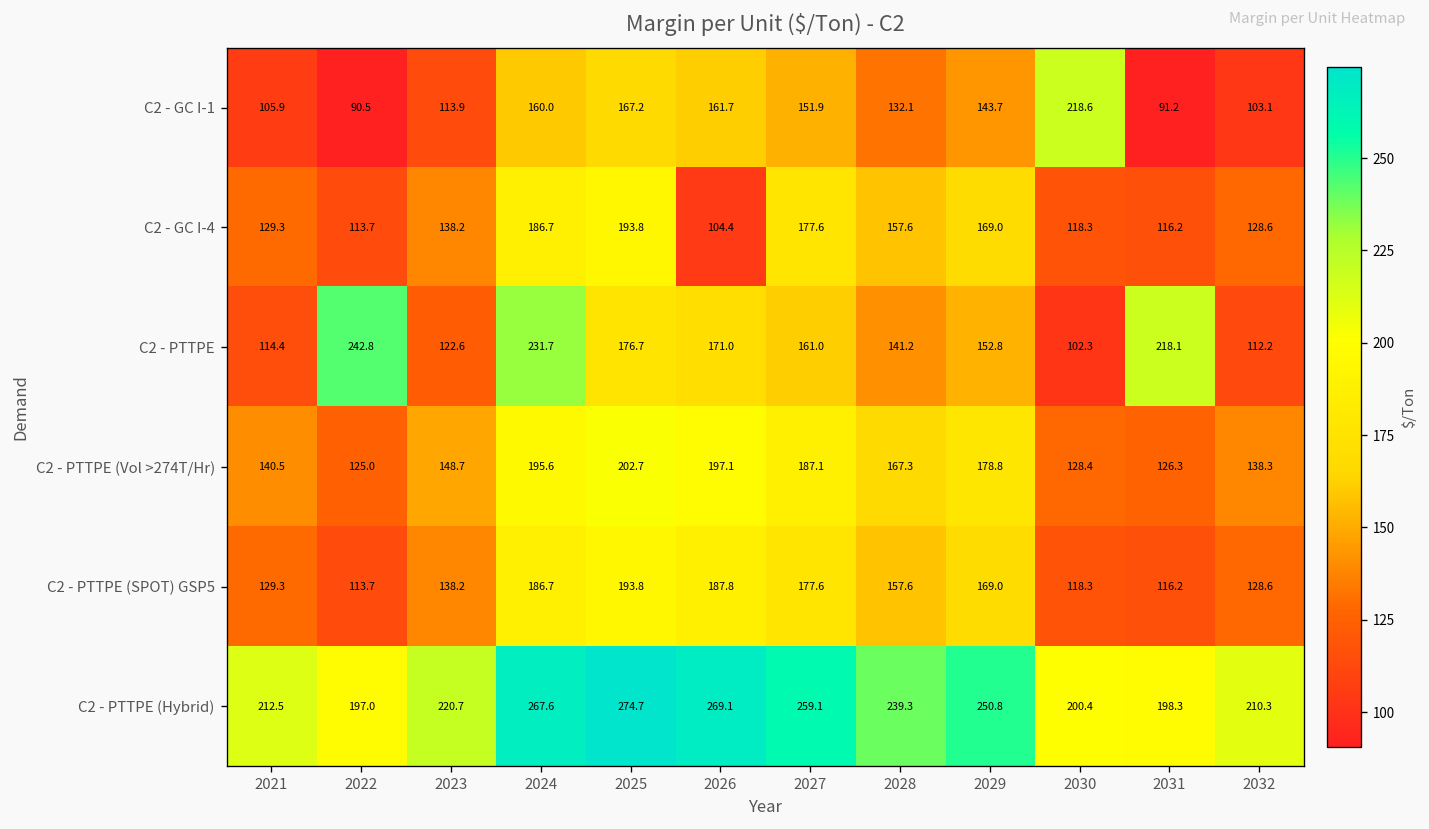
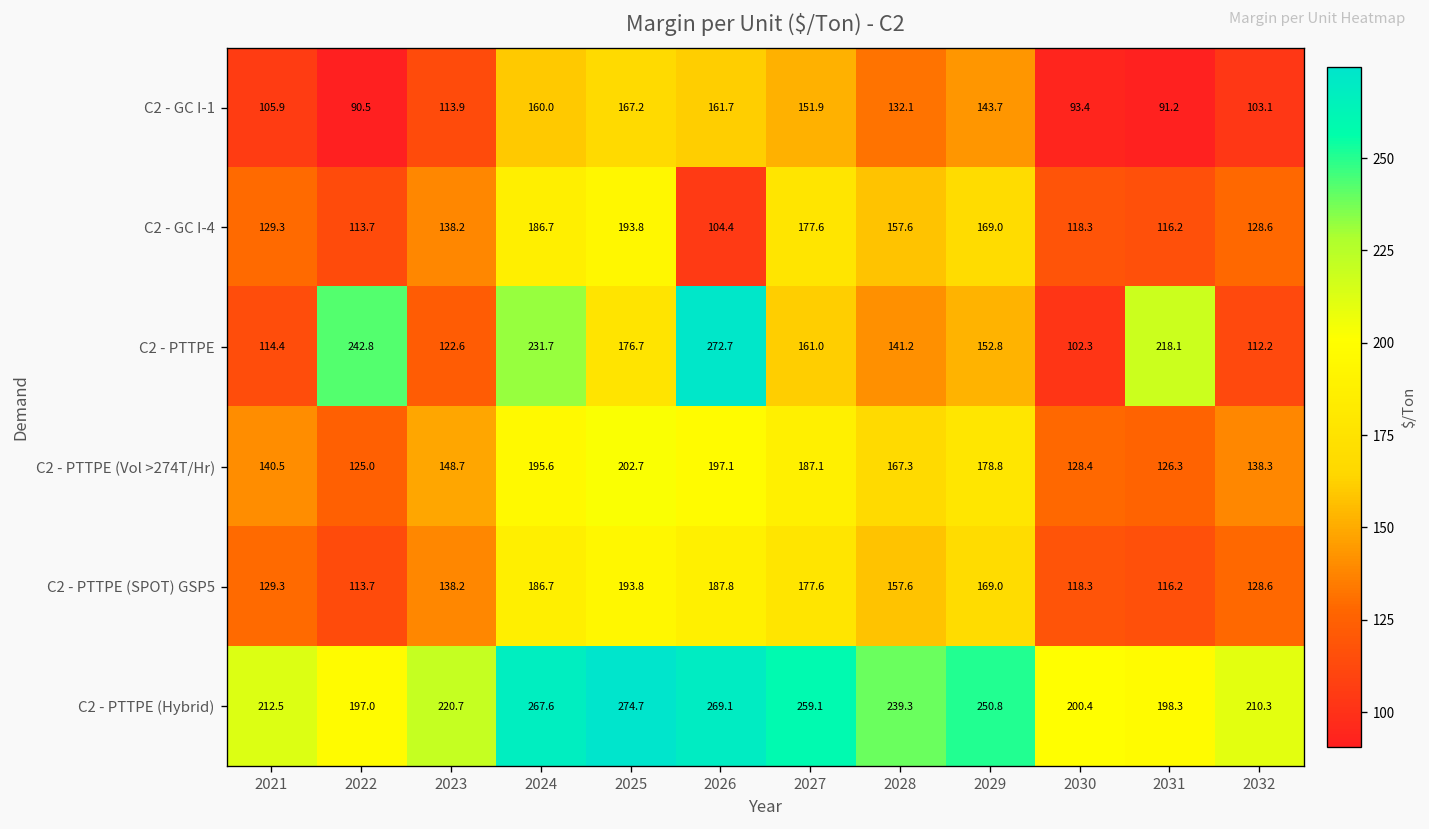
  {
    "C2 - GC I-1": {
      "2021": 105.9,
      "2022": 90.5,
      "2023": 113.9,
      "2024": 160.0,
      "2025": 167.2,
      "2026": 161.7,
      "2027": 151.9,
      "2028": 132.1,
      "2029": 143.7,
-     "2030": 218.6,
+     "2030": 93.4,
      "2031": 91.2,
      "2032": 103.1
    },
    "C2 - GC I-4": {
      "2021": 129.3,
      "2022": 113.7,
      "2023": 138.2,
      "2024": 186.7,
      "2025": 193.8,
      "2026": 104.4,
      "2027": 177.6,
      "2028": 157.6,
      "2029": 169.0,
      "2030": 118.3,
      "2031": 116.2,
      "2032": 128.6
    },
    "C2 - PTTPE": {
      "2021": 114.4,
      "2022": 242.8,
      "2023": 122.6,
      "2024": 231.7,
      "2025": 176.7,
-     "2026": 171.0,
+     "2026": 272.7,
      "2027": 161.0,
      "2028": 141.2,
      "2029": 152.8,
      "2030": 102.3,
      "2031": 218.1,
      "2032": 112.2
    },
    "C2 - PTTPE (Vol >274T/Hr)": {
      "2021": 140.5,
      "2022": 125.0,
      "2023": 148.7,
      "2024": 195.6,
      "2025": 202.7,
      "2026": 197.1,
      "2027": 187.1,
      "2028": 167.3,
      "2029": 178.8,
      "2030": 128.4,
      "2031": 126.3,
      "2032": 138.3
    },
    "C2 - PTTPE (SPOT) GSP5": {
      "2021": 129.3,
      "2022": 113.7,
      "2023": 138.2,
      "2024": 186.7,
      "2025": 193.8,
      "2026": 187.8,
      "2027": 177.6,
      "2028": 157.6,
      "2029": 169.0,
      "2030": 118.3,
      "2031": 116.2,
      "2032": 128.6
    },
    "C2 - PTTPE (Hybrid)": {
      "2021": 212.5,
      "2022": 197.0,
      "2023": 220.7,
      "2024": 267.6,
      "2025": 274.7,
      "2026": 269.1,
      "2027": 259.1,
      "2028": 239.3,
      "2029": 250.8,
      "2030": 200.4,
      "2031": 198.3,
      "2032": 210.3
    }
  }
